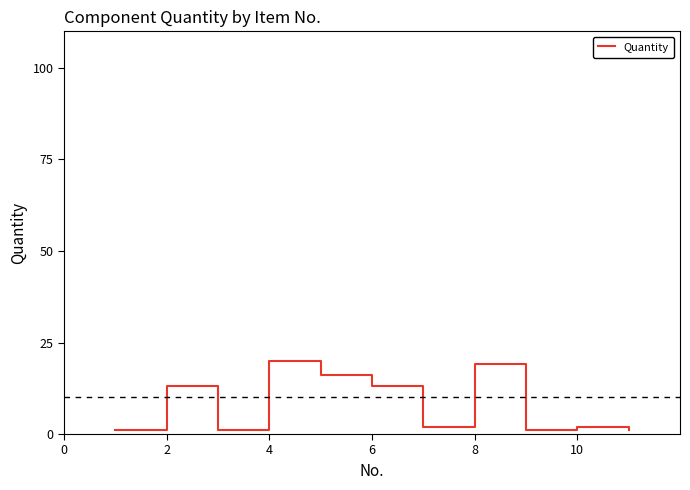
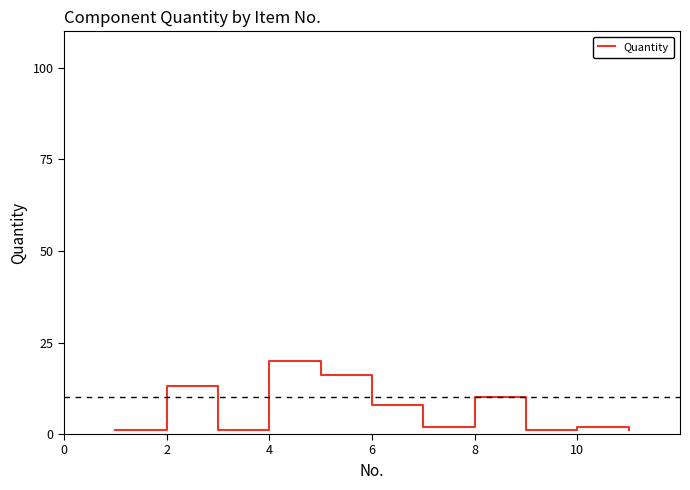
  {
    "2": 13,
    "4": 20,
-   "6": 13,
-   "8": 19,
+   "6": 8,
+   "8": 10,
    "10": 2
  }
